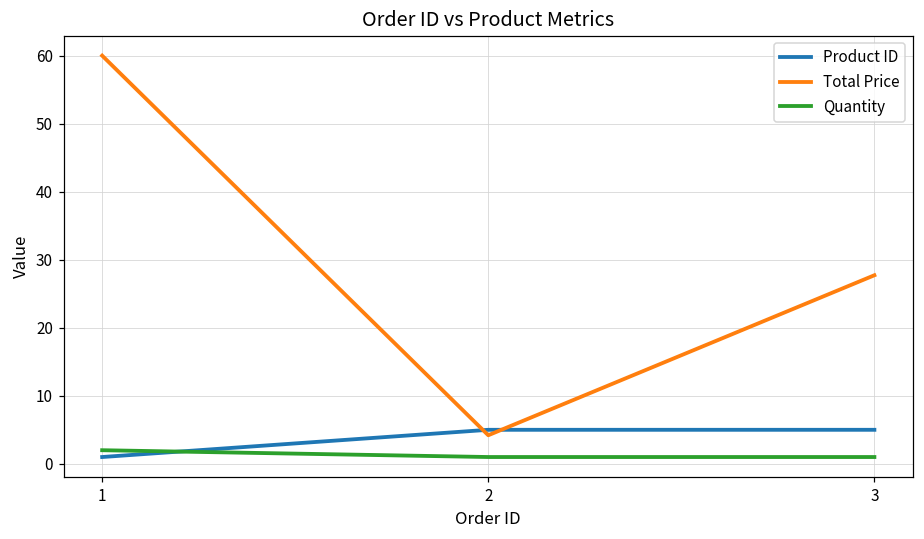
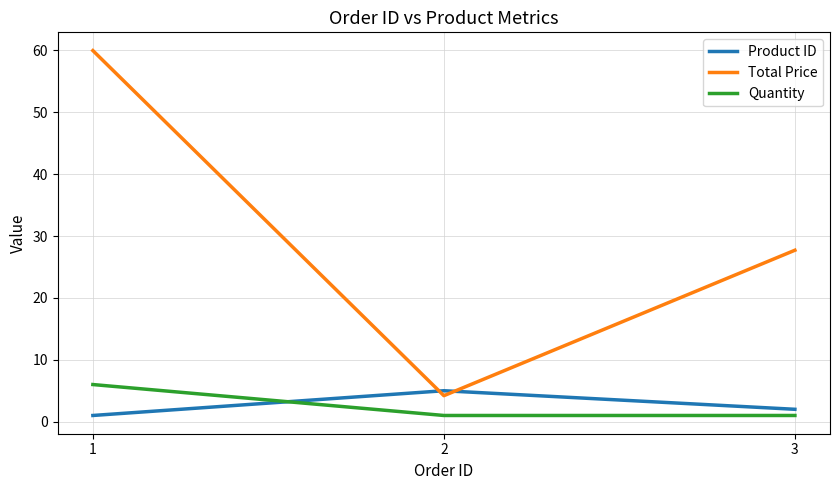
  {
    "Product ID": {
      "1": 1,
      "2": 5,
-     "3": 5
+     "3": 2
    },
    "Total Price": {
      "1": 60,
      "2": 4,
      "3": 28
    },
    "Quantity": {
-     "1": 2,
+     "1": 6,
      "2": 1,
      "3": 1
    }
  }
